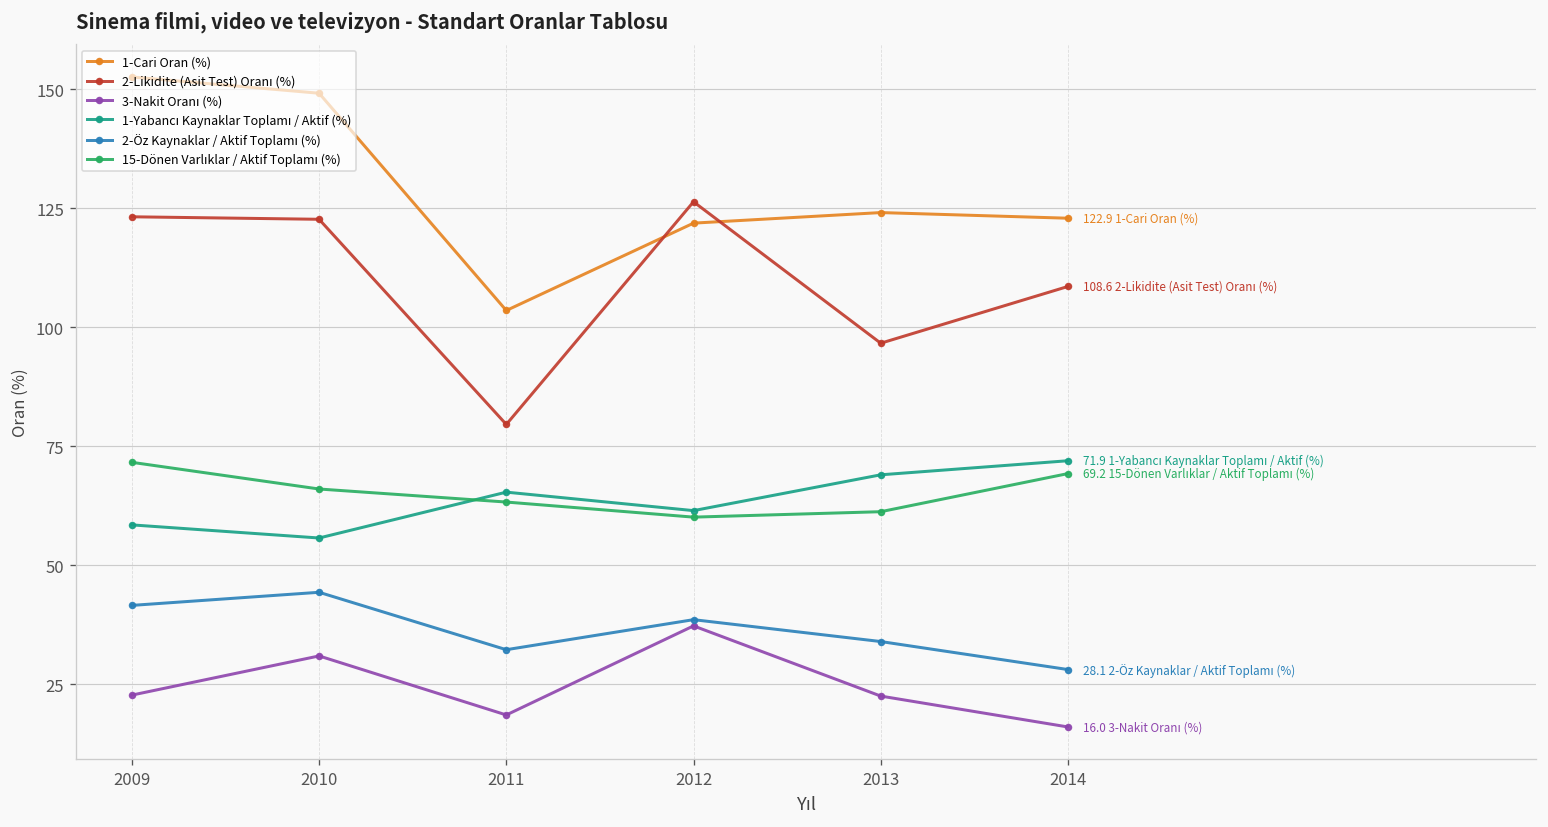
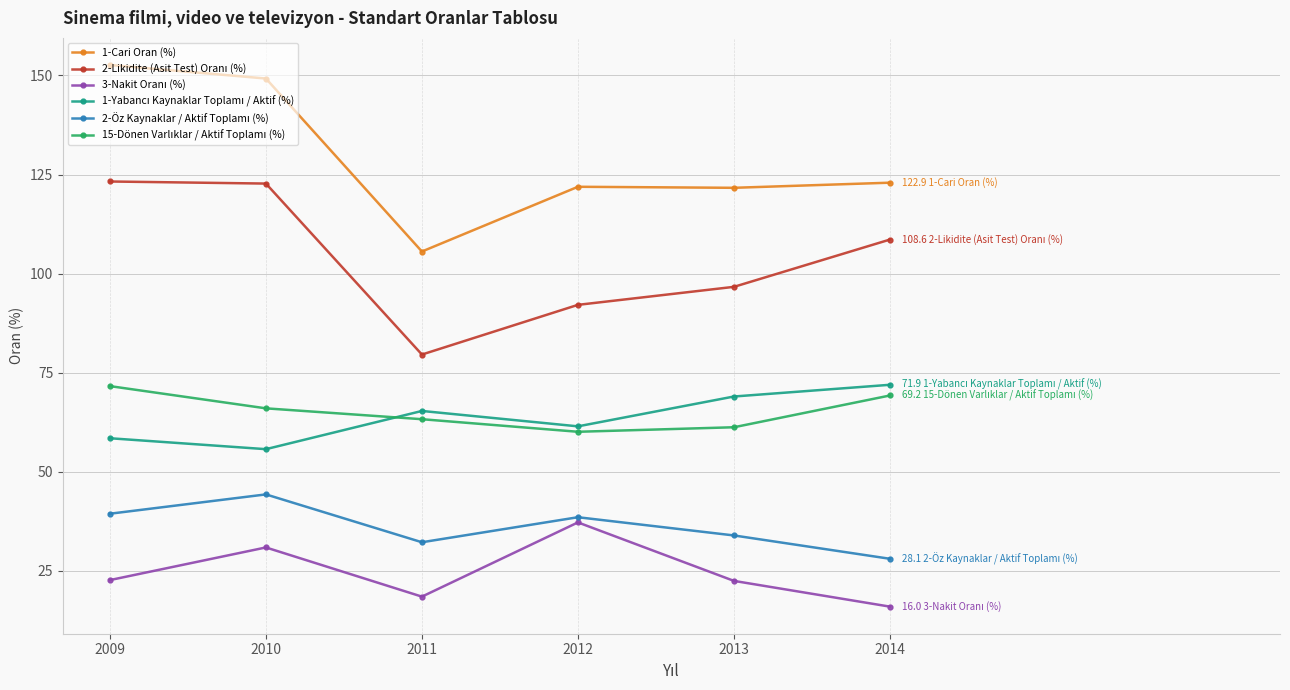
  {
    "1-Cari Oran (%)": {
-     "2011": 104,
+     "2011": 106,
      "2012": 122,
-     "2013": 124
+     "2013": 122
    },
    "2-Likidite (Asit Test) Oranı (%)": {
      "2009": 123,
      "2010": 123,
      "2011": 80,
-     "2012": 126,
+     "2012": 92,
      "2013": 97
    },
    "3-Nakit Oranı (%)": {
      "2014": 16.0
    },
    "2-Öz Kaynaklar / Aktif Toplamı (%)": {
-     "2009": 42,
+     "2009": 39,
      "2010": 44,
      "2011": 32,
      "2012": 39,
      "2013": 34
    }
  }
